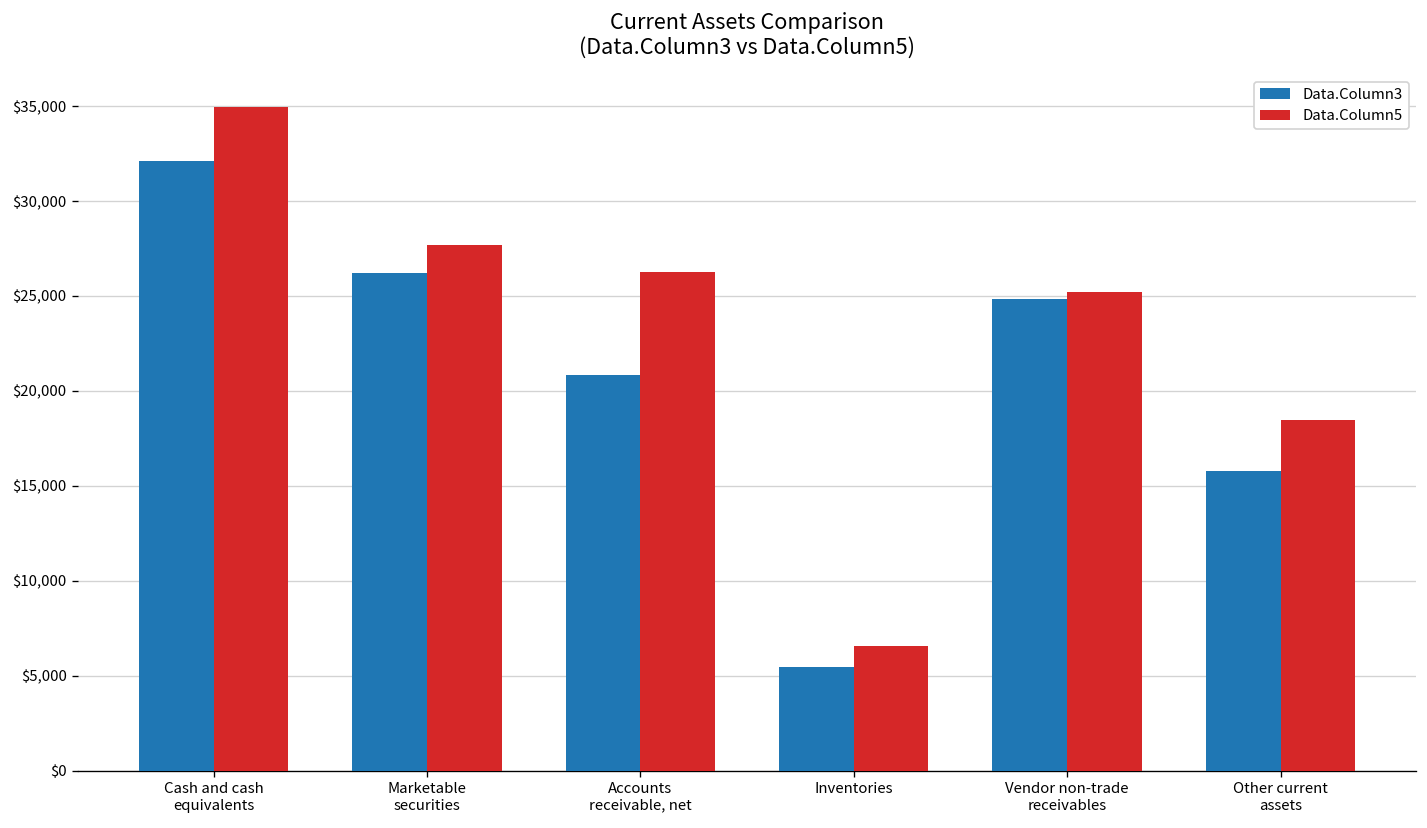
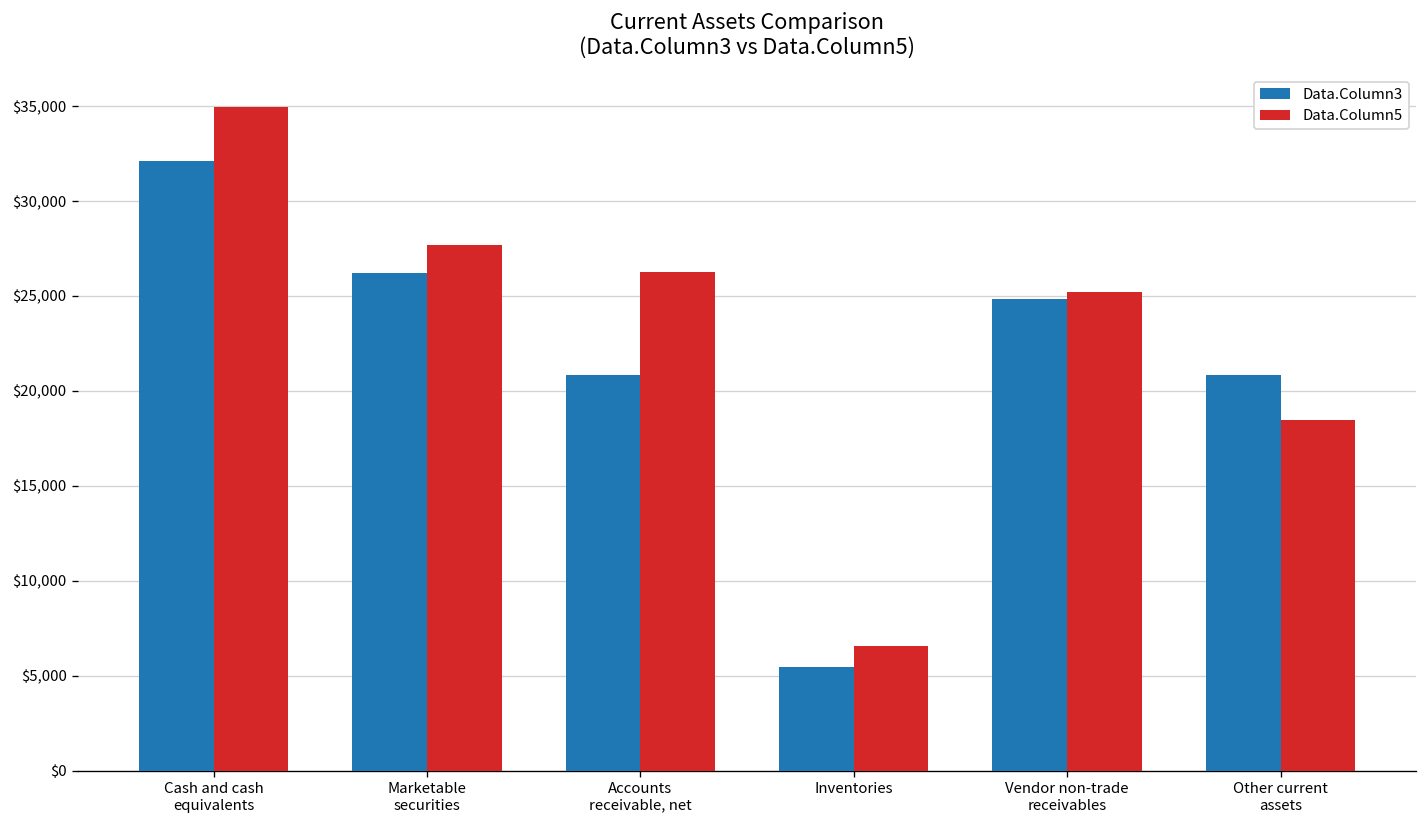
  {
    "Data.Column3": {
      "Cash and cash equivalents": "$32,100",
      "Marketable securities": "$26,200",
      "Accounts receivable, net": "$20,800",
      "Inventories": "$5,500",
      "Vendor non-trade receivables": "$24,800",
-     "Other current assets": "$15,800"
+     "Other current assets": "$20,800"
    },
    "Data.Column5": {
      "Cash and cash equivalents": "$34,900",
      "Marketable securities": "$27,700",
      "Accounts receivable, net": "$26,300",
      "Inventories": "$6,600",
      "Vendor non-trade receivables": "$25,200",
      "Other current assets": "$18,500"
    }
  }
